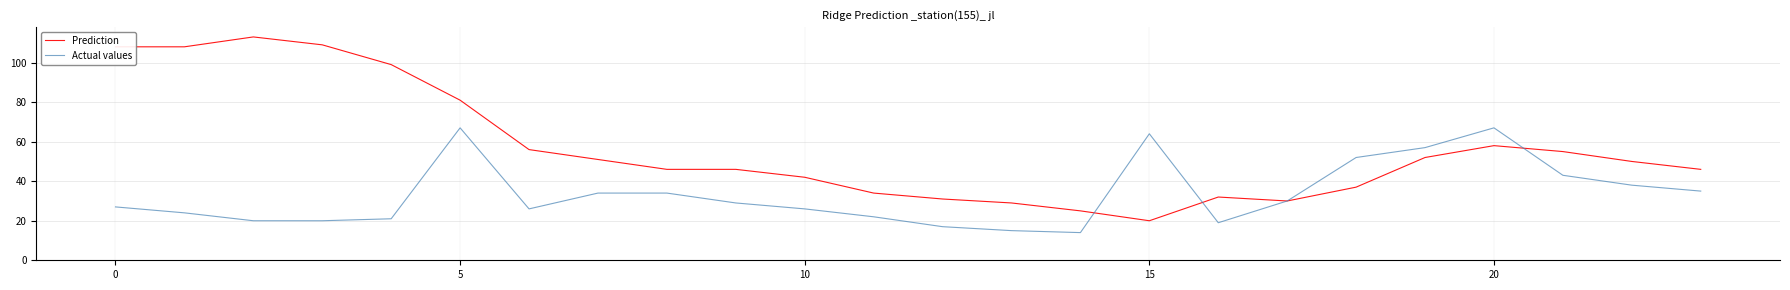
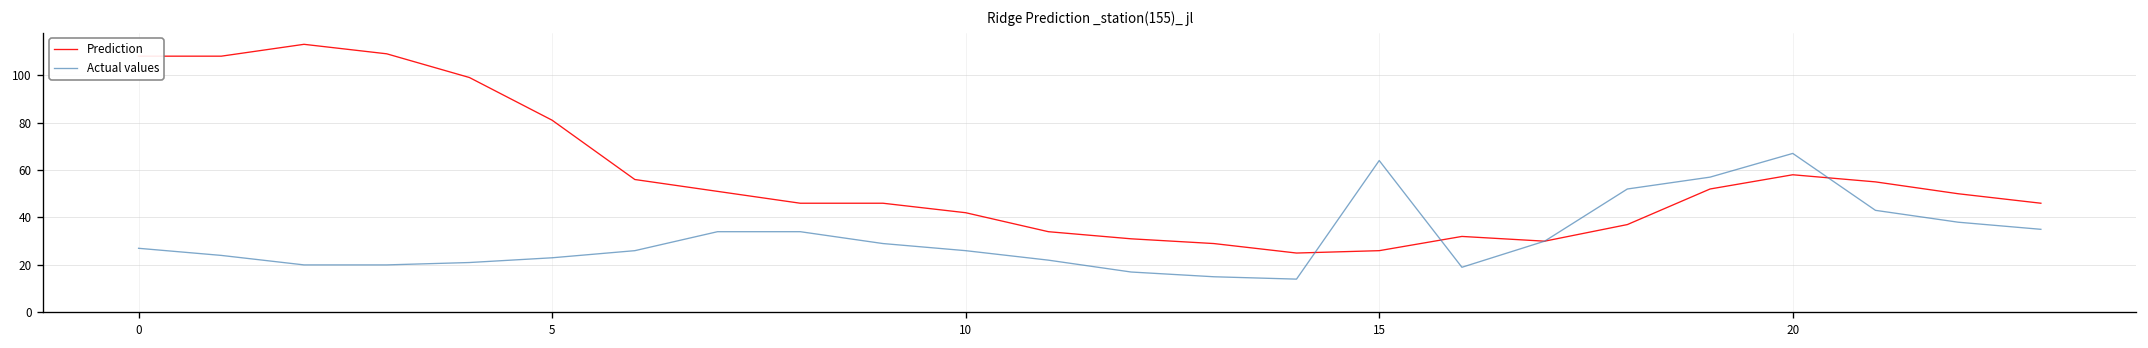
  {
    "Prediction": {
      "5": 81,
      "10": 42,
-     "15": 20,
+     "15": 26,
      "20": 58
    },
    "Actual values": {
      "0": 27,
-     "5": 67,
+     "5": 23,
      "10": 26,
      "15": 64,
      "20": 67
    }
  }
